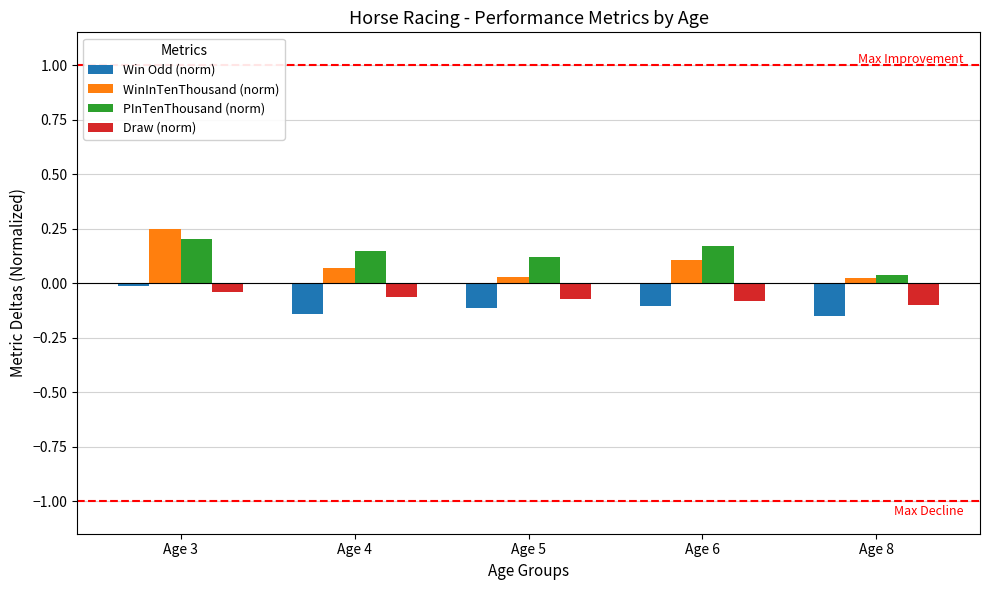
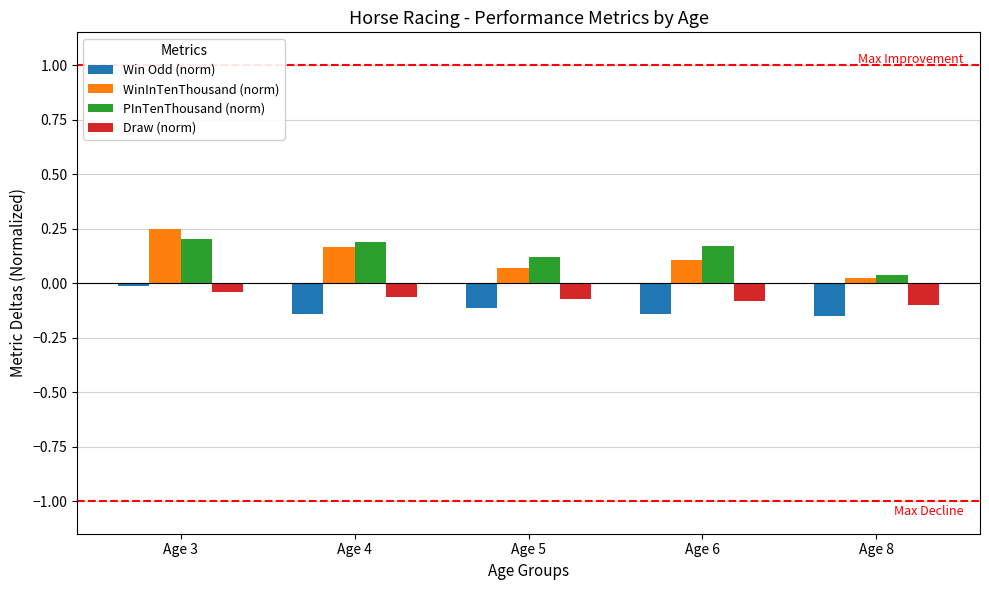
  {
    "Win Odd (norm)": {
      "Age 3": -0.01,
      "Age 4": -0.14,
      "Age 5": -0.11,
-     "Age 6": -0.11,
+     "Age 6": -0.14,
      "Age 8": -0.15
    },
    "WinInTenThousand (norm)": {
      "Age 3": 0.25,
-     "Age 4": 0.07,
-     "Age 5": 0.03,
+     "Age 4": 0.17,
+     "Age 5": 0.07,
      "Age 6": 0.10,
      "Age 8": 0.02
    },
    "PInTenThousand (norm)": {
      "Age 3": 0.20,
-     "Age 4": 0.15,
+     "Age 4": 0.19,
      "Age 5": 0.12,
      "Age 6": 0.17,
      "Age 8": 0.04
    },
    "Draw (norm)": {
      "Age 3": -0.04,
      "Age 4": -0.07,
      "Age 5": -0.08,
      "Age 6": -0.08,
      "Age 8": -0.10
    }
  }
